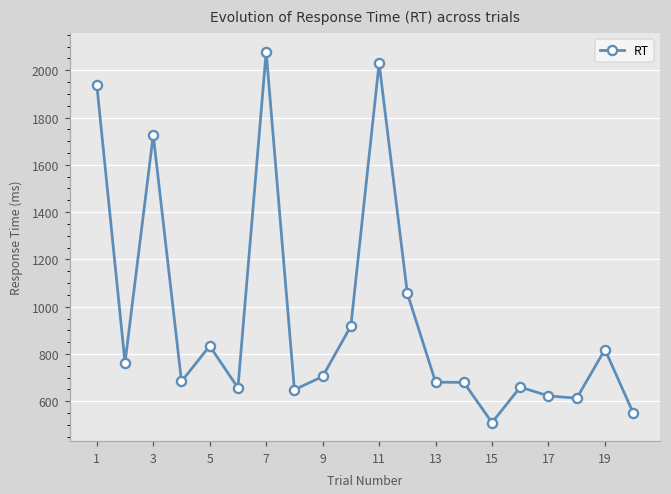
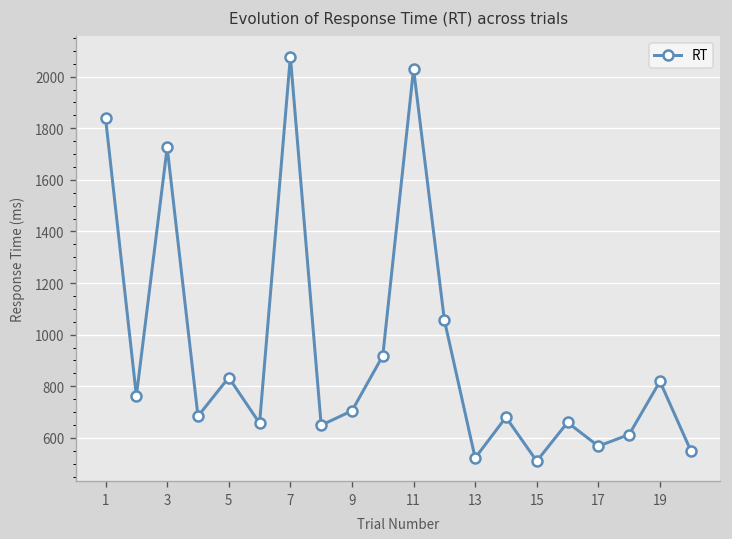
  {
-   "1": 1940,
+   "1": 1840,
    "3": 1730,
    "5": 830,
    "7": 2080,
    "9": 710,
    "11": 2030,
-   "13": 680,
+   "13": 520,
    "15": 510,
-   "17": 620,
+   "17": 570,
    "19": 820
  }
